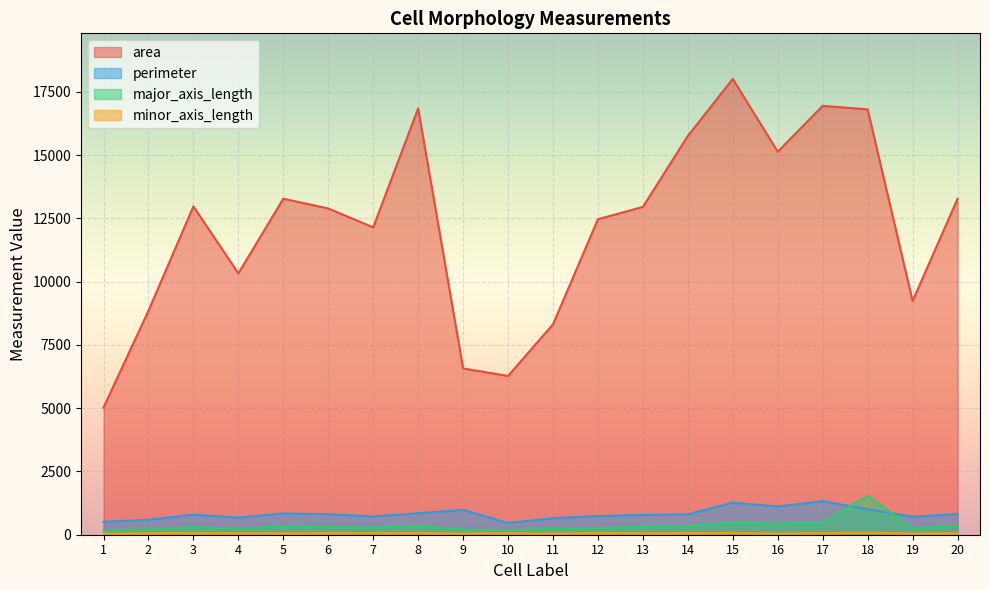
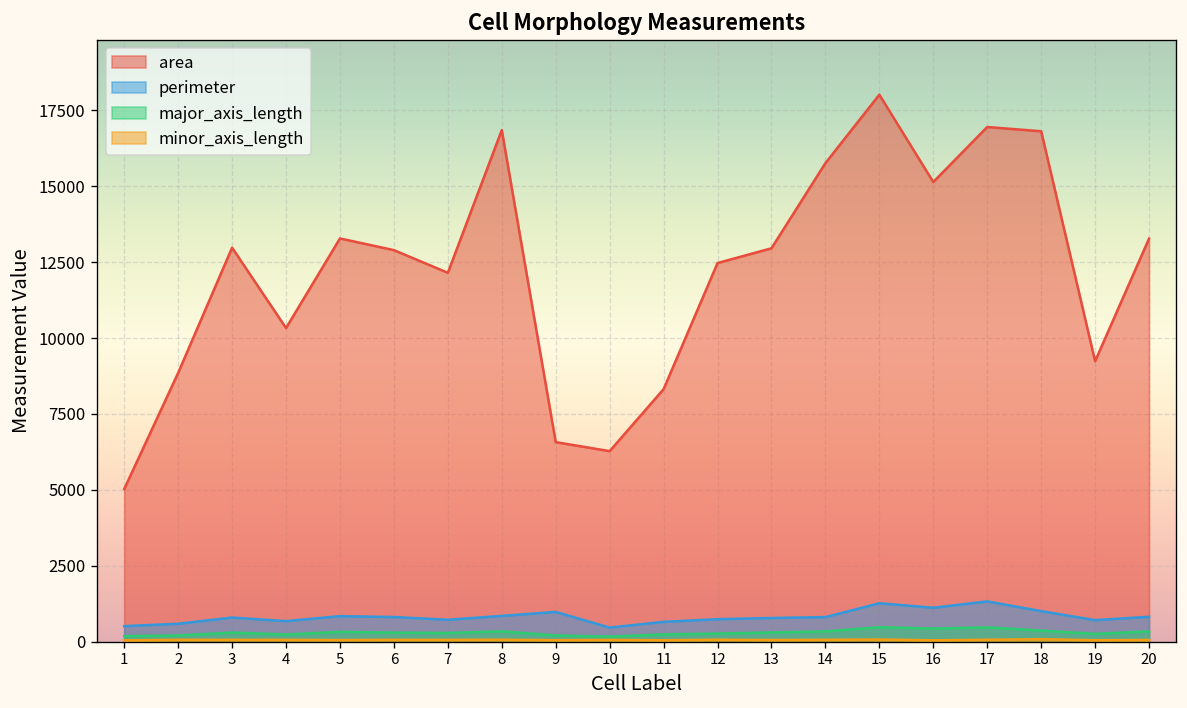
  {
    "area": {
      "1": 5000,
      "2": 8900,
      "3": 13000,
      "4": 10300,
      "5": 13300,
      "6": 12900,
      "7": 12200,
      "8": 16900,
      "9": 6600,
      "10": 6300,
      "11": 8300,
      "12": 12500,
      "13": 13000,
      "14": 15800,
      "15": 18000,
      "16": 15100,
      "17": 17000,
      "18": 16800,
      "19": 9200,
      "20": 13300
    },
    "perimeter": {
      "1": 500,
      "2": 600,
      "3": 800,
      "4": 700,
      "5": 800,
      "6": 800,
      "7": 700,
      "8": 800,
      "9": 1000,
      "10": 500,
      "11": 700,
      "12": 700,
      "13": 800,
      "14": 800,
      "15": 1300,
      "16": 1100,
      "17": 1300,
      "18": 1000,
      "19": 700,
      "20": 800
    },
    "major_axis_length": {
      "1": 200,
      "2": 200,
      "3": 300,
      "4": 200,
      "5": 300,
      "6": 300,
      "7": 300,
      "8": 300,
      "9": 200,
      "10": 200,
      "11": 200,
      "12": 300,
      "13": 300,
      "14": 300,
      "15": 500,
      "16": 400,
      "17": 500,
-     "18": 1500,
+     "18": 400,
      "19": 300,
      "20": 300
    },
    "minor_axis_length": {
      "1": 0,
      "2": 100,
      "3": 100,
      "4": 100,
      "5": 100,
      "6": 100,
      "7": 100,
      "8": 100,
      "9": 0,
      "10": 100,
      "11": 0,
      "12": 100,
      "13": 100,
      "14": 100,
      "15": 100,
      "16": 0,
      "17": 100,
      "18": 100,
      "19": 0,
      "20": 100
    }
  }
